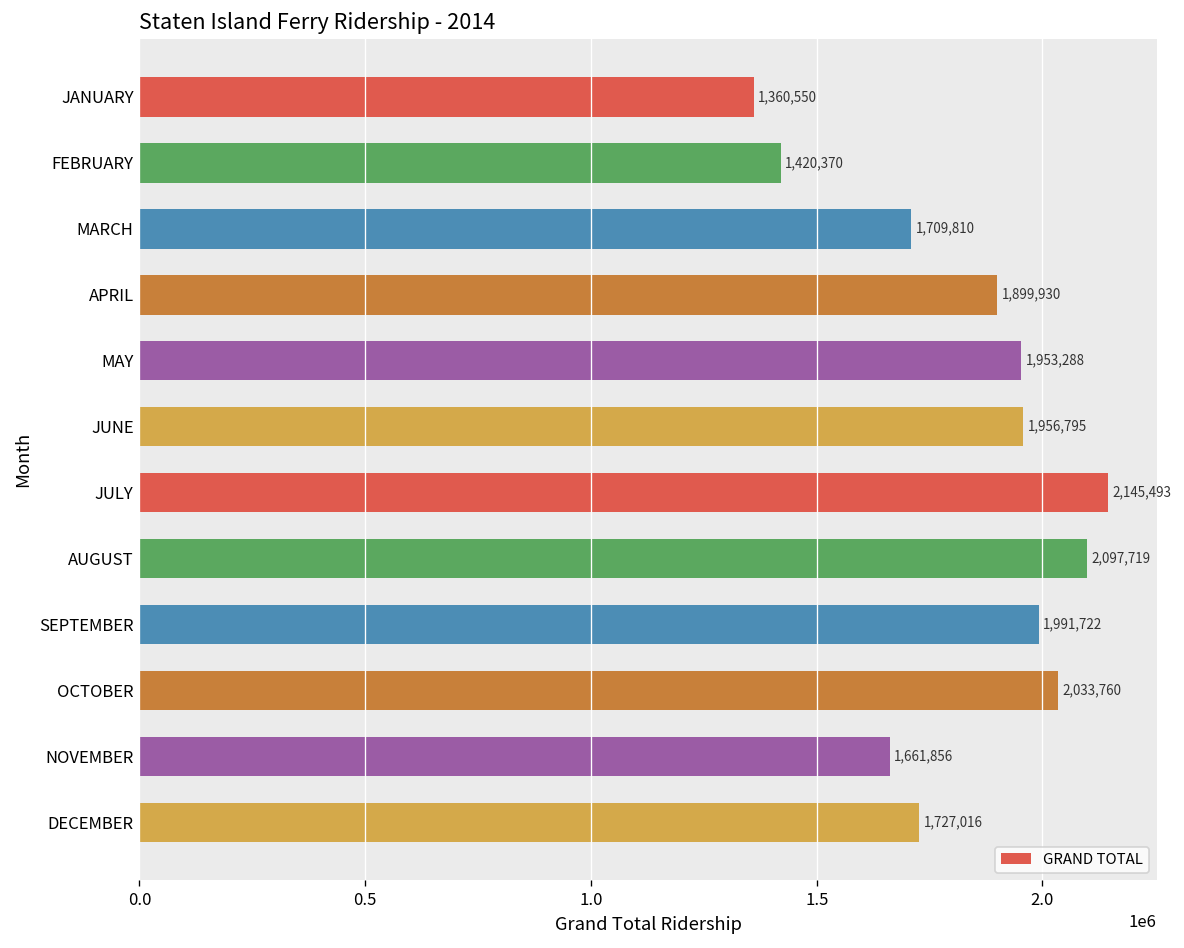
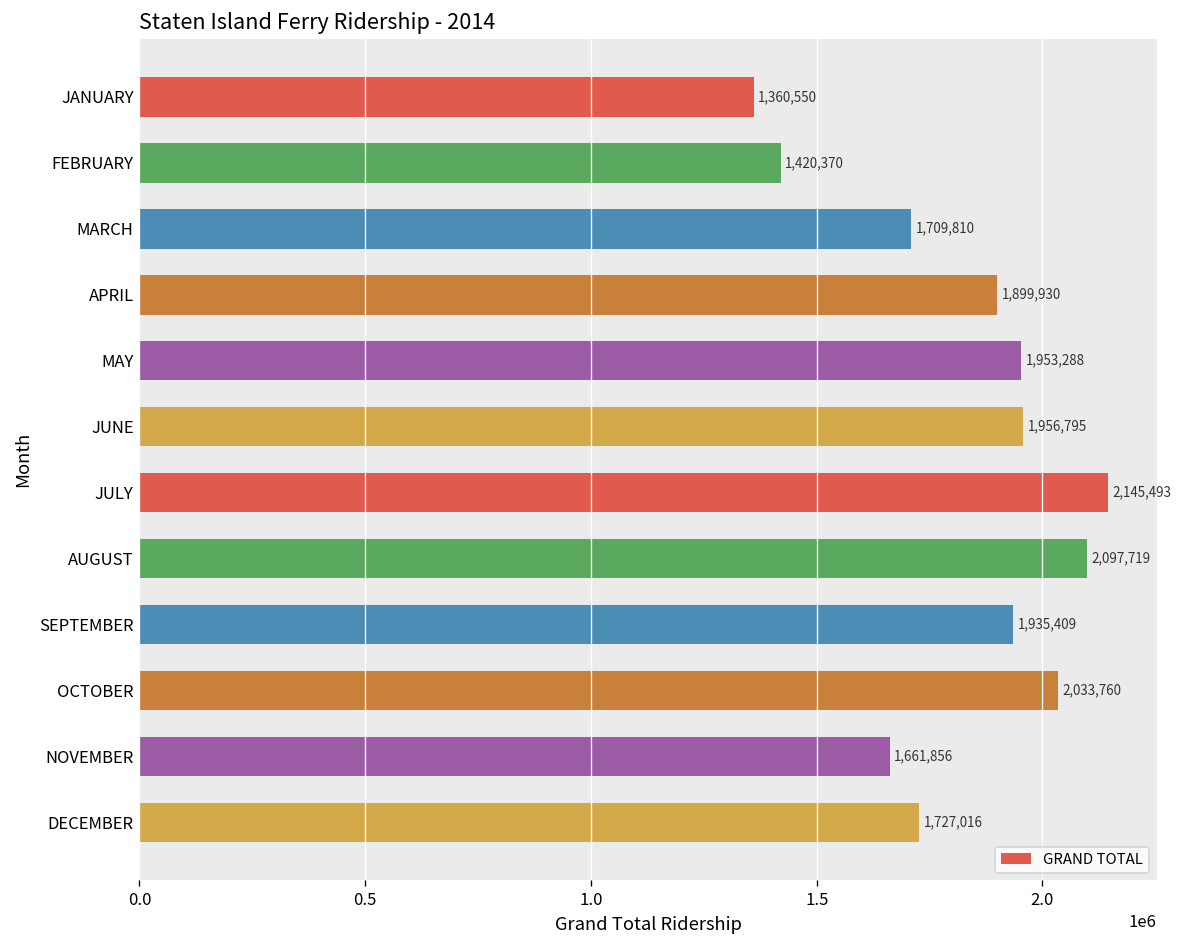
  {
    "JANUARY": "1,360,550",
    "FEBRUARY": "1,420,370",
    "MARCH": "1,709,810",
    "APRIL": "1,899,930",
    "MAY": "1,953,288",
    "JUNE": "1,956,795",
    "JULY": "2,145,493",
    "AUGUST": "2,097,719",
-   "SEPTEMBER": "1,991,722",
+   "SEPTEMBER": "1,935,409",
    "OCTOBER": "2,033,760",
    "NOVEMBER": "1,661,856",
    "DECEMBER": "1,727,016"
  }
